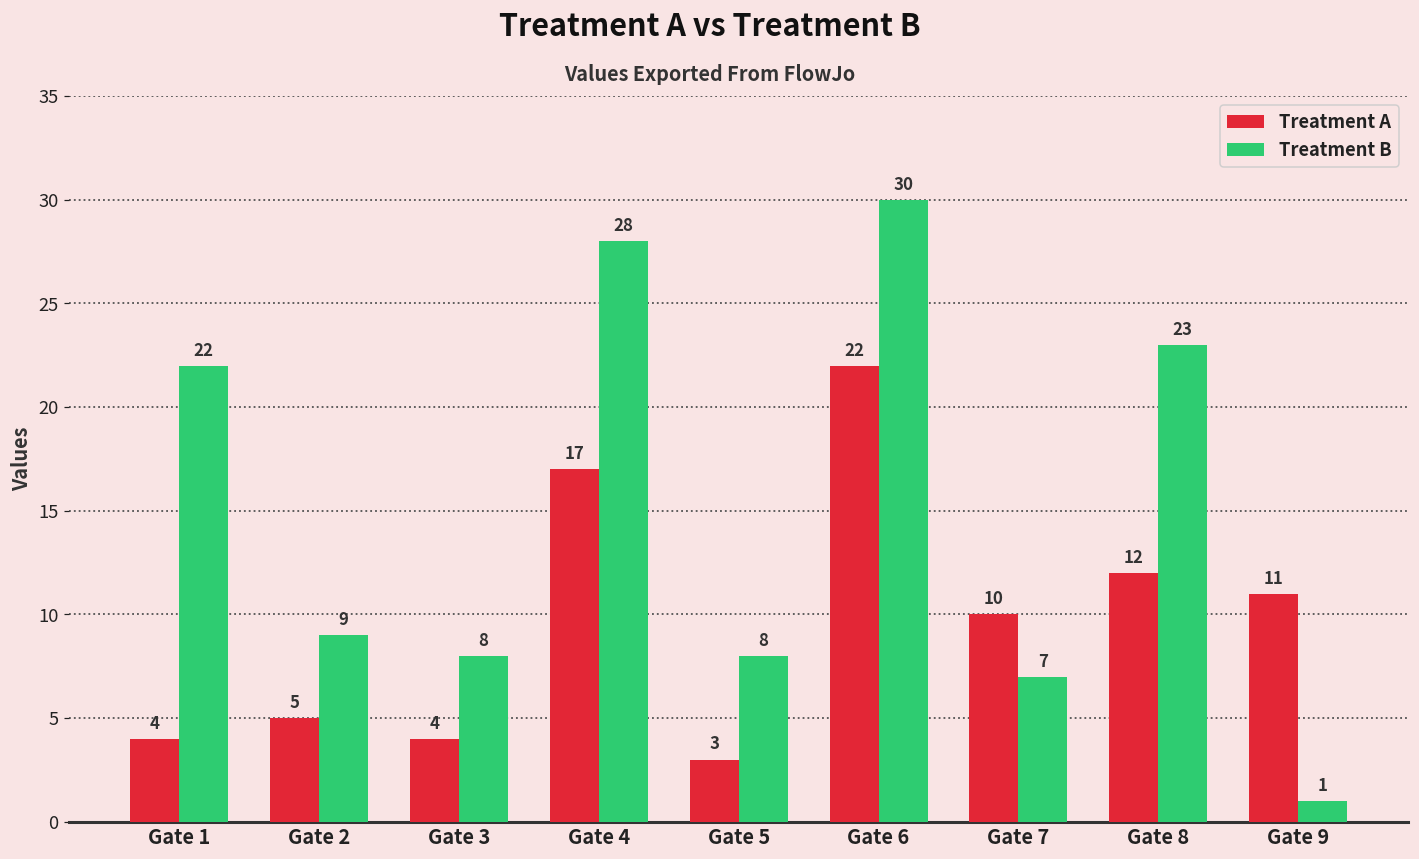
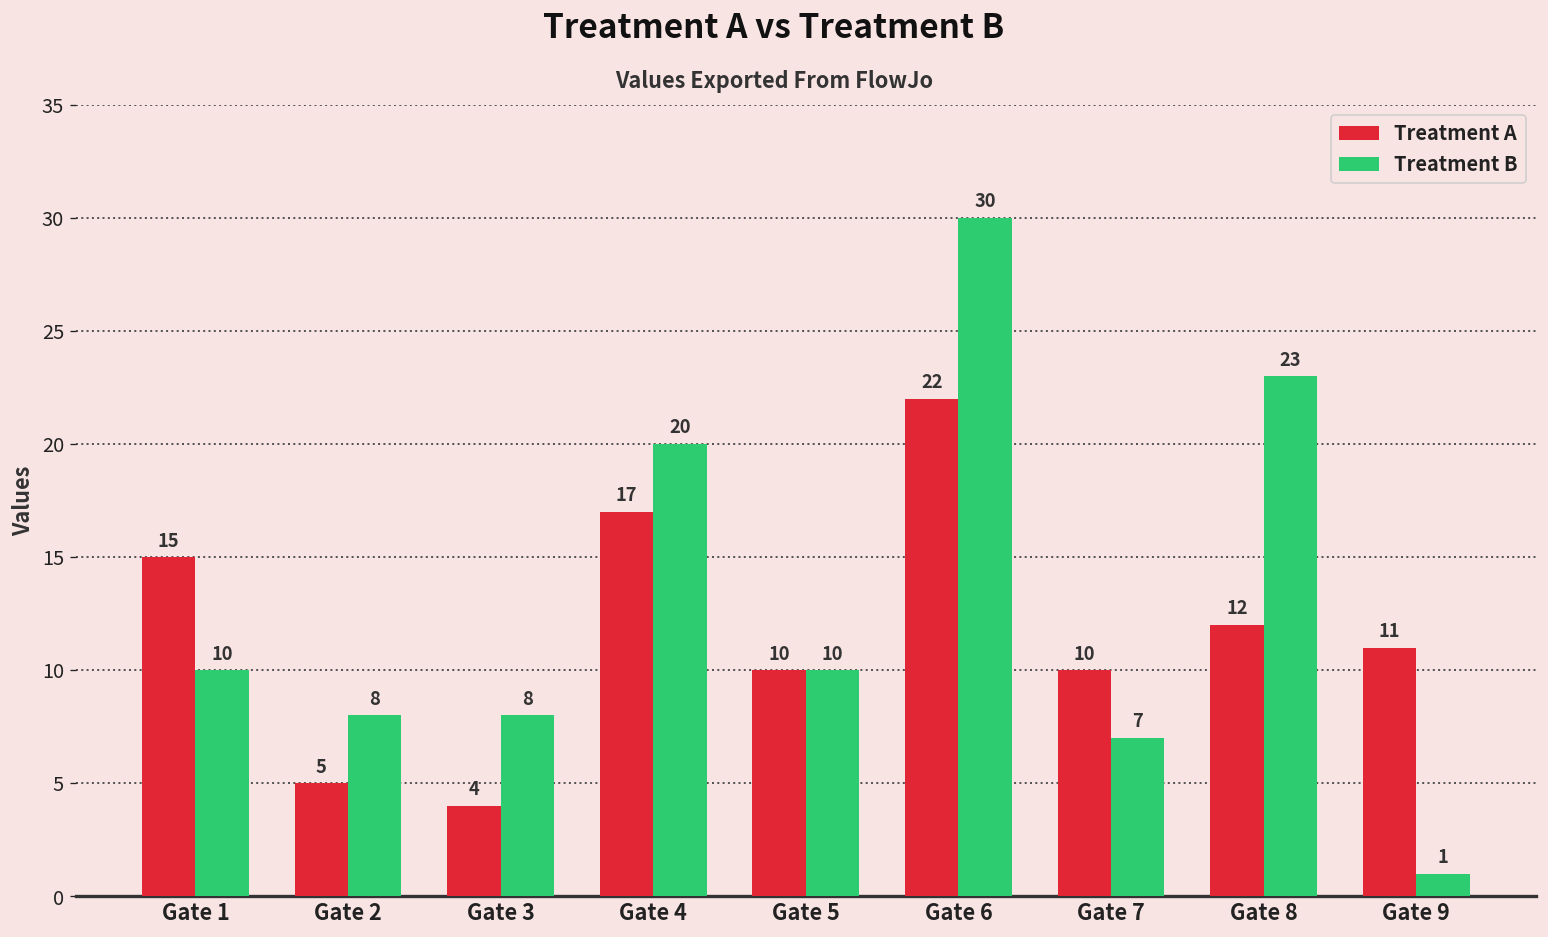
  {
    "Treatment A": {
-     "Gate 1": 4,
+     "Gate 1": 15,
      "Gate 2": 5,
      "Gate 3": 4,
      "Gate 4": 17,
-     "Gate 5": 3,
+     "Gate 5": 10,
      "Gate 6": 22,
      "Gate 7": 10,
      "Gate 8": 12,
      "Gate 9": 11
    },
    "Treatment B": {
-     "Gate 1": 22,
-     "Gate 2": 9,
+     "Gate 1": 10,
+     "Gate 2": 8,
      "Gate 3": 8,
-     "Gate 4": 28,
-     "Gate 5": 8,
+     "Gate 4": 20,
+     "Gate 5": 10,
      "Gate 6": 30,
      "Gate 7": 7,
      "Gate 8": 23,
      "Gate 9": 1
    }
  }
